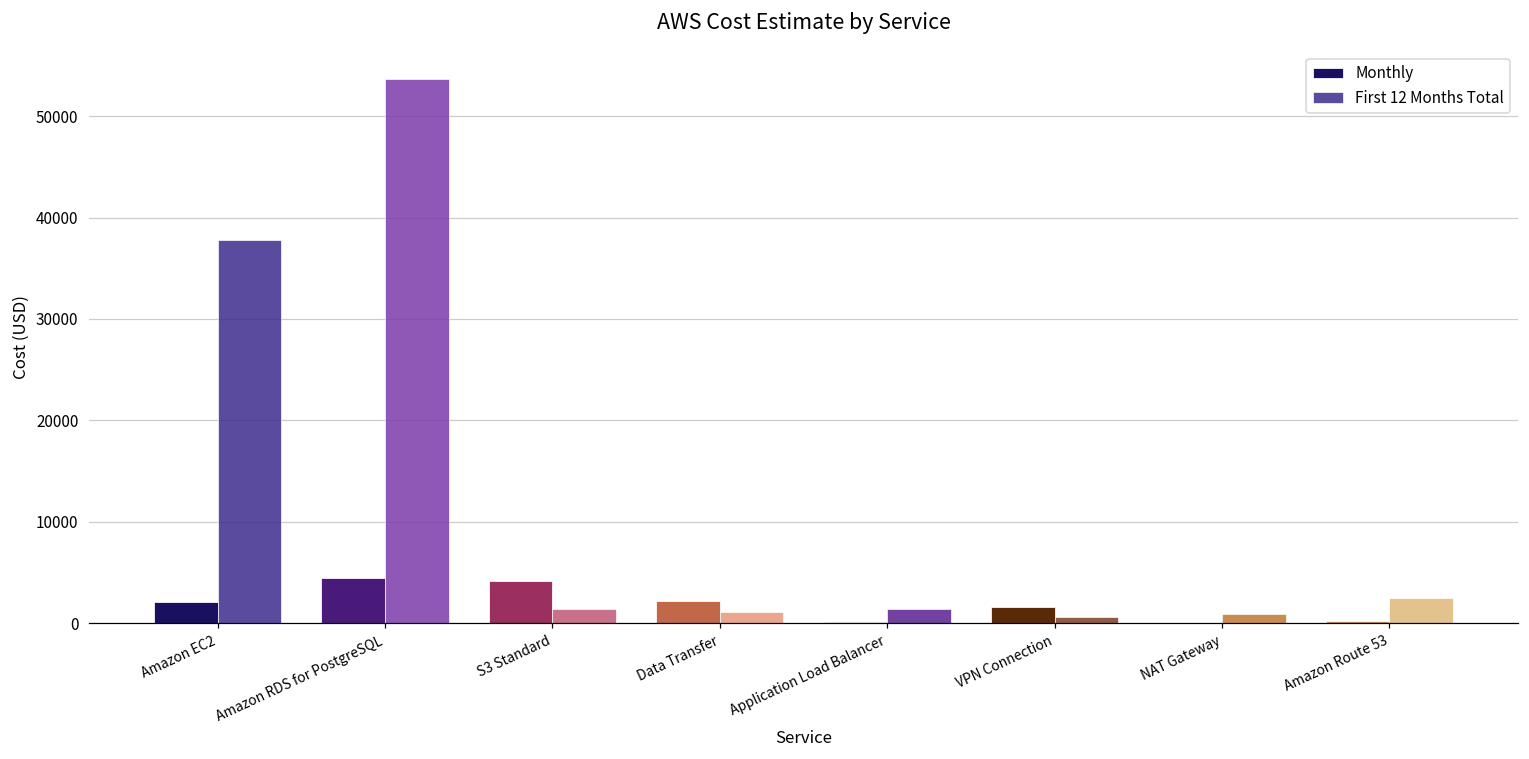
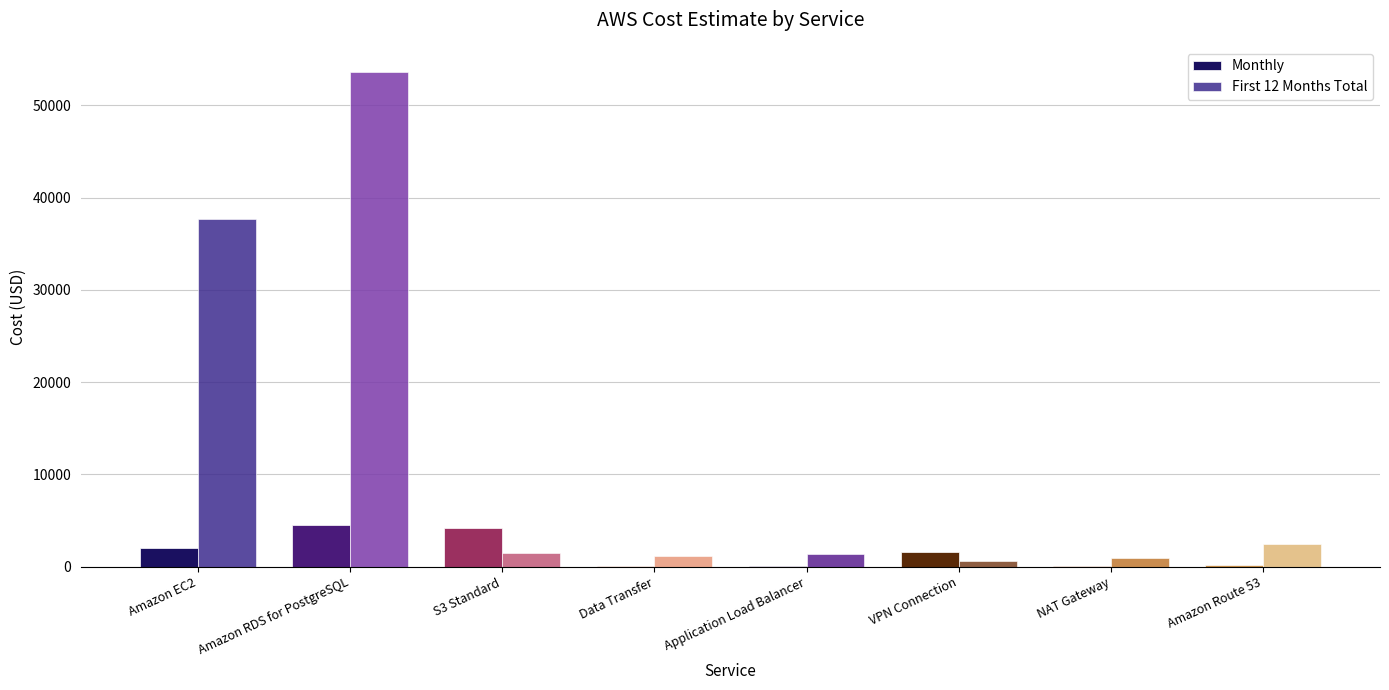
  {
    "Monthly": {
      "Amazon EC2": 2000,
      "Amazon RDS for PostgreSQL": 4000,
      "S3 Standard": 4000,
-     "Data Transfer": 2000,
+     "Data Transfer": 0,
      "VPN Connection": 2000
    },
    "First 12 Months Total": {
      "Amazon EC2": 38000,
      "Amazon RDS for PostgreSQL": 54000,
      "S3 Standard": 1000,
      "Data Transfer": 1000,
      "Application Load Balancer": 1000,
      "VPN Connection": 1000,
      "NAT Gateway": 1000,
      "Amazon Route 53": 3000
    }
  }
